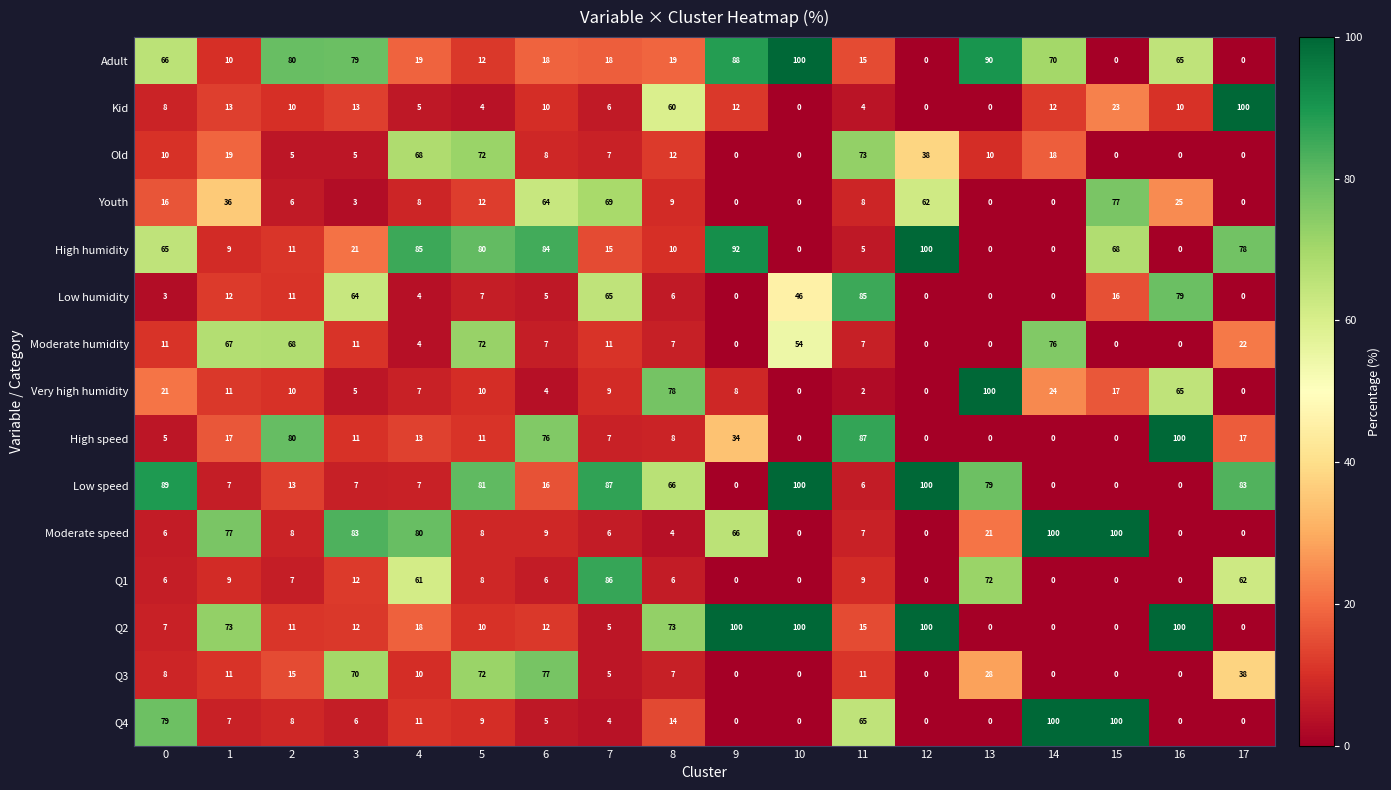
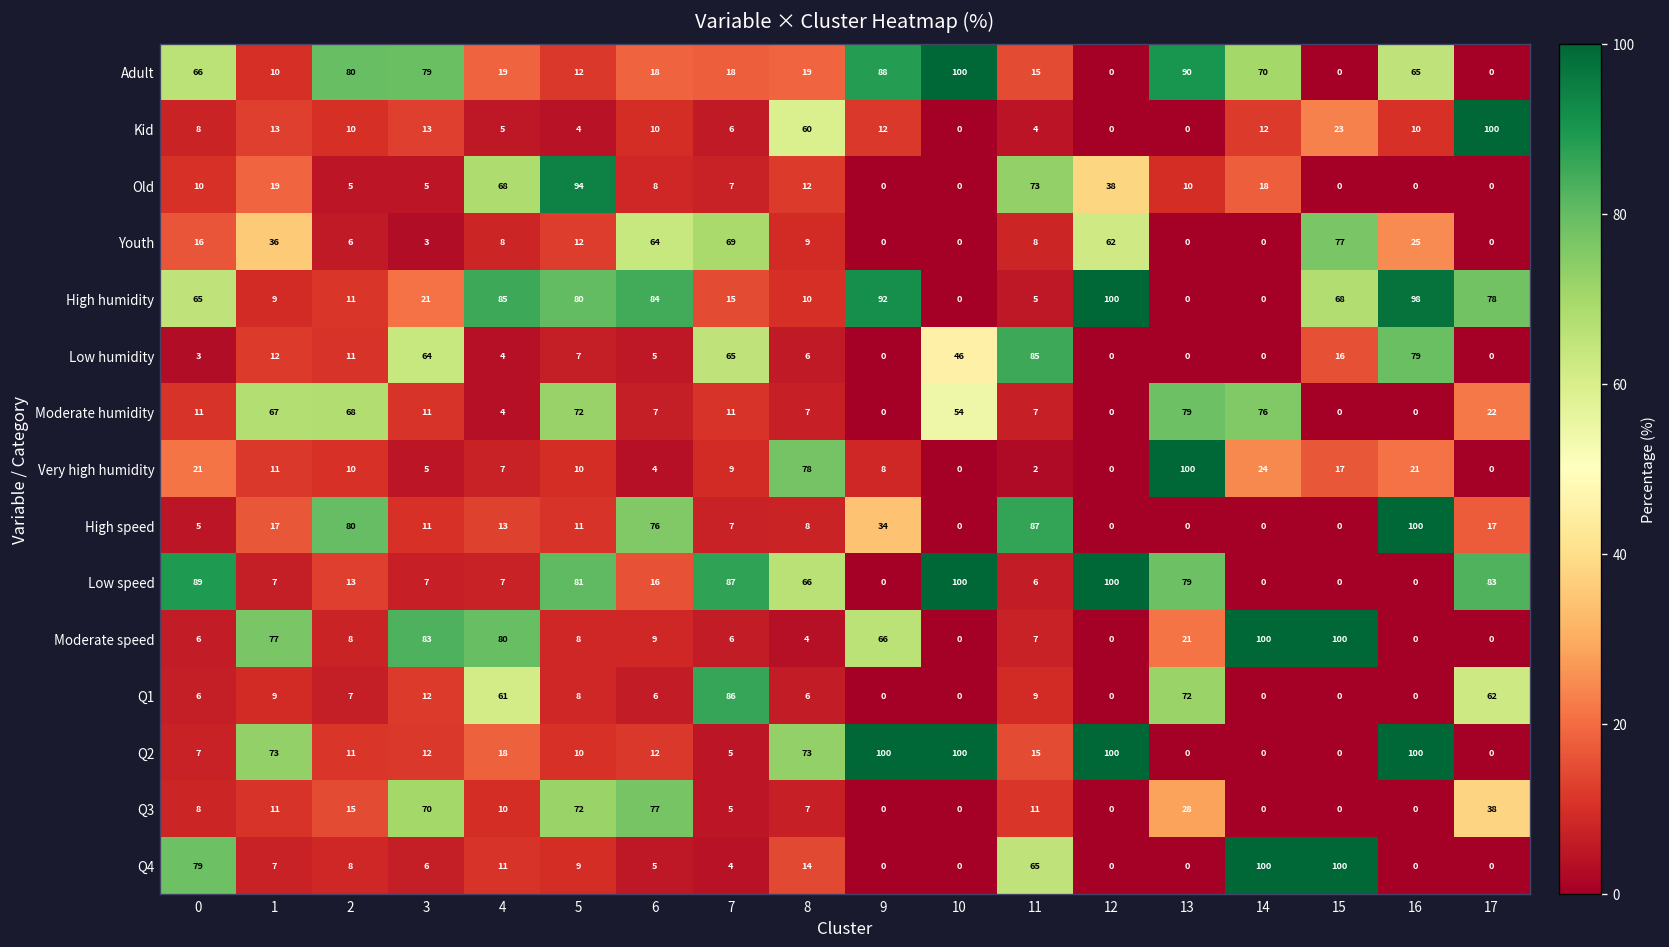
  {
    "Old": {
      "0": 10,
      "1": 19,
      "2": 5,
      "3": 5,
      "4": 68,
-     "5": 72,
+     "5": 94,
      "6": 8,
      "7": 7,
      "8": 12,
      "9": 0,
      "10": 0,
      "11": 73,
      "12": 38,
      "13": 10,
      "14": 18,
      "15": 0,
      "16": 0,
      "17": 0
    },
    "High humidity": {
      "0": 65,
      "1": 9,
      "2": 11,
      "3": 21,
      "4": 85,
      "5": 80,
      "6": 84,
      "7": 15,
      "8": 10,
      "9": 92,
      "10": 0,
      "11": 5,
      "12": 100,
      "13": 0,
      "14": 0,
      "15": 68,
-     "16": 0,
+     "16": 98,
      "17": 78
    },
    "Moderate humidity": {
      "0": 11,
      "1": 67,
      "2": 68,
      "3": 11,
      "4": 4,
      "5": 72,
      "6": 7,
      "7": 11,
      "8": 7,
      "9": 0,
      "10": 54,
      "11": 7,
      "12": 0,
-     "13": 0,
+     "13": 79,
      "14": 76,
      "15": 0,
      "16": 0,
      "17": 22
    },
    "Very high humidity": {
      "0": 21,
      "1": 11,
      "2": 10,
      "3": 5,
      "4": 7,
      "5": 10,
      "6": 4,
      "7": 9,
      "8": 78,
      "9": 8,
      "10": 0,
      "11": 2,
      "12": 0,
      "13": 100,
      "14": 24,
      "15": 17,
-     "16": 65,
+     "16": 21,
      "17": 0
    }
  }
